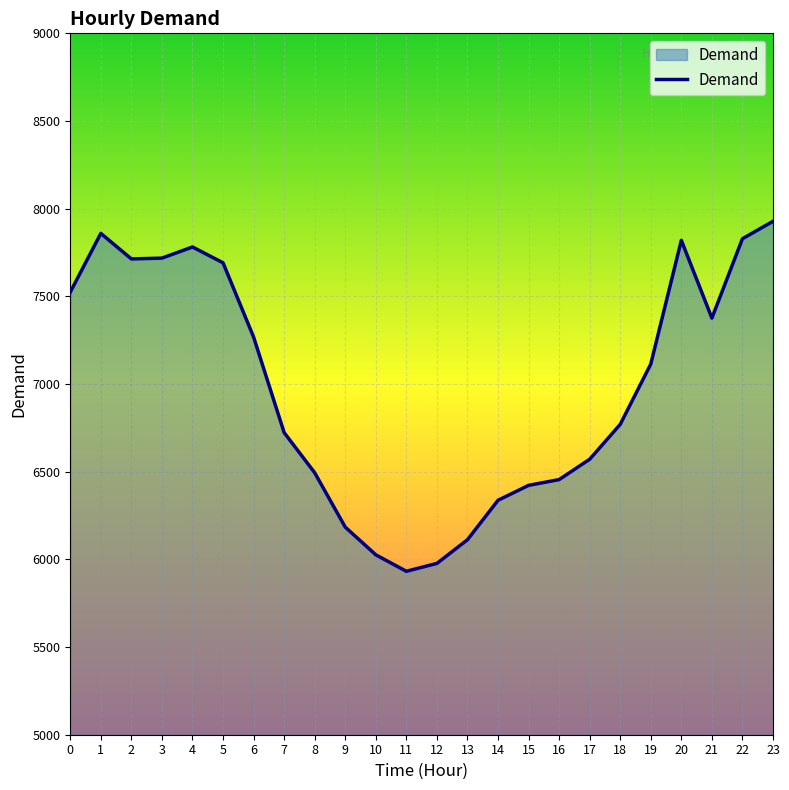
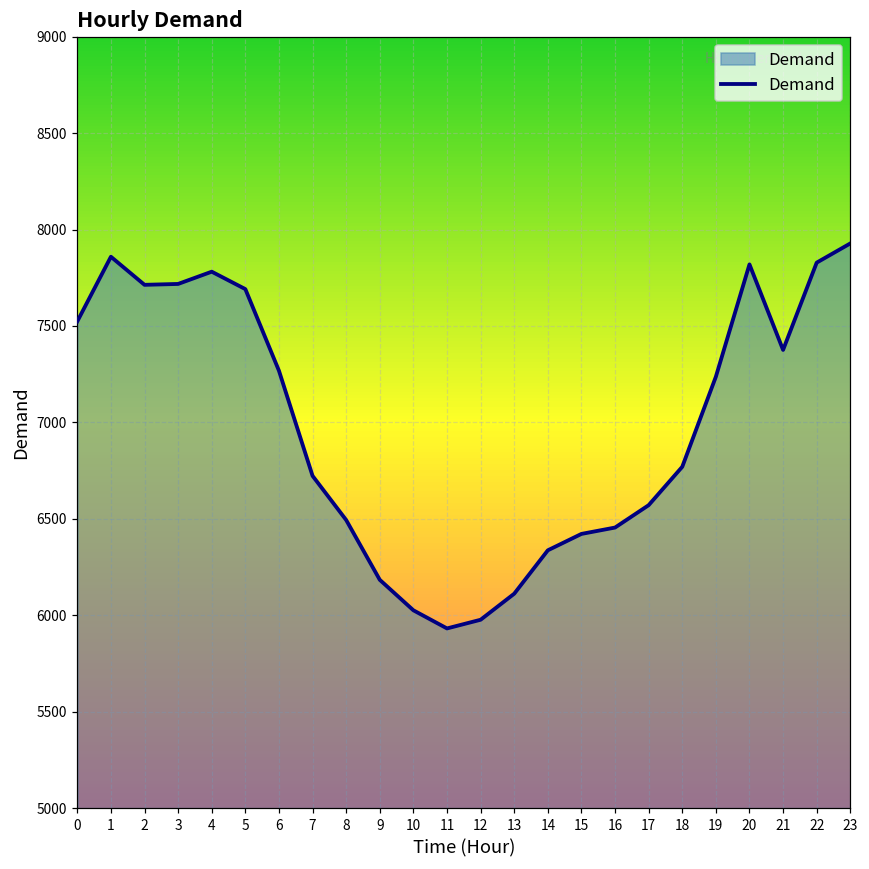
  {
    "0": 7520,
    "1": 7860,
    "2": 7710,
    "3": 7720,
    "4": 7780,
    "5": 7690,
    "6": 7270,
    "7": 6720,
    "8": 6490,
    "9": 6180,
    "10": 6030,
    "11": 5930,
    "12": 5980,
    "13": 6110,
    "14": 6340,
    "15": 6420,
    "16": 6460,
    "17": 6570,
    "18": 6770,
-   "19": 7110,
+   "19": 7240,
    "20": 7820,
    "21": 7380,
    "22": 7830,
    "23": 7930
  }
